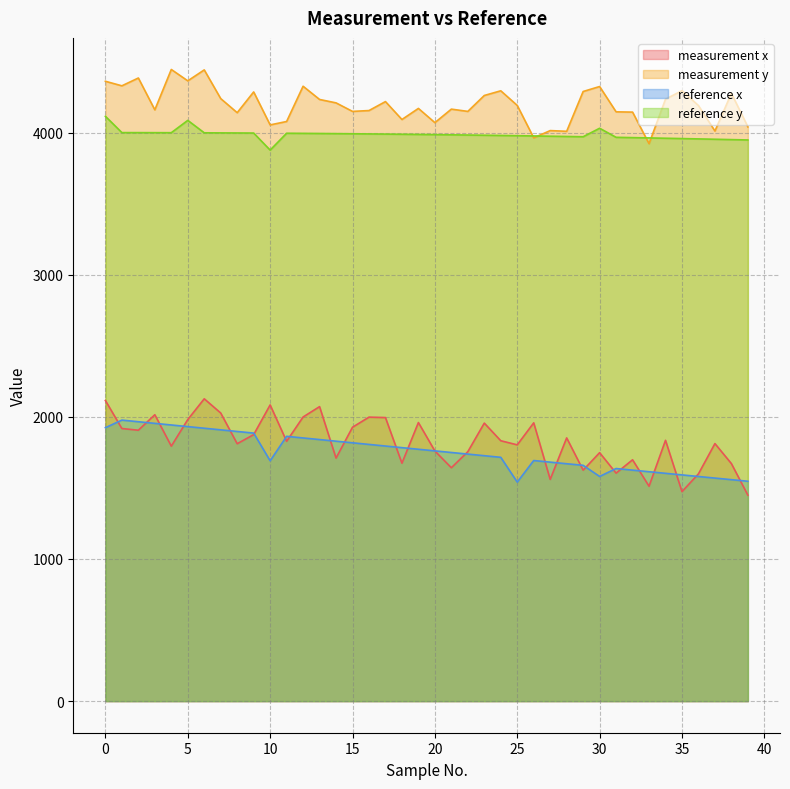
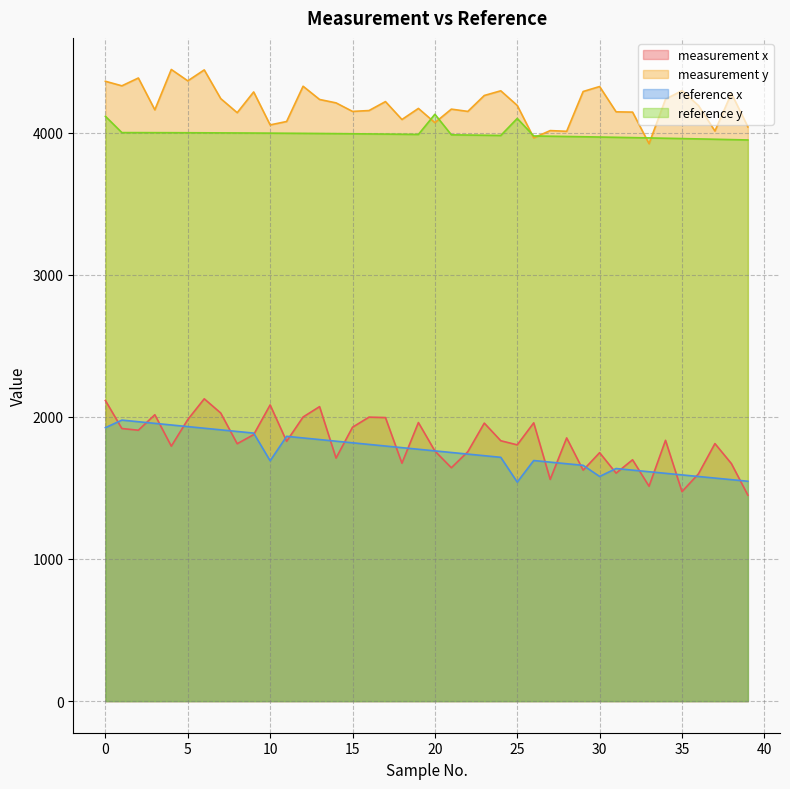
  {
    "reference x": {
      "0": 1920,
      "5": 1930,
      "10": 1690,
      "15": 1820,
      "25": 1540,
      "30": 1580,
      "35": 1590
    },
    "reference y": {
      "0": 4110,
-     "5": 4090,
-     "10": 3880,
+     "5": 4000,
+     "10": 4000,
      "15": 3990,
-     "20": 3990,
-     "25": 3980,
-     "30": 4030,
+     "20": 4130,
+     "25": 4100,
+     "30": 3970,
      "35": 3960
    }
  }
